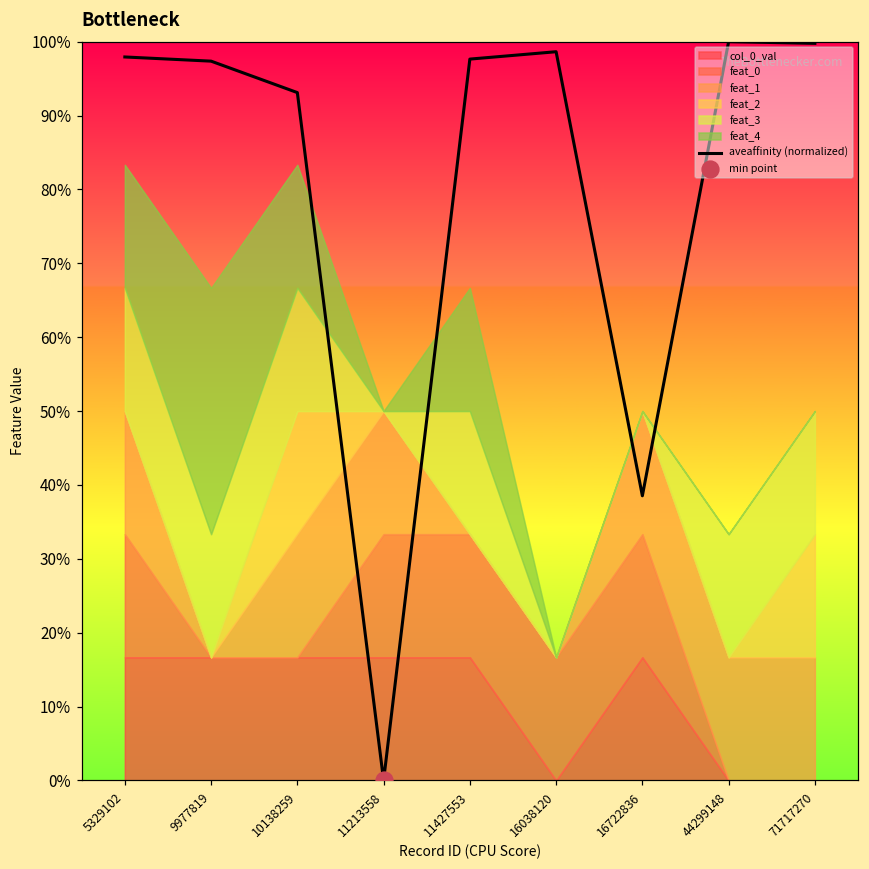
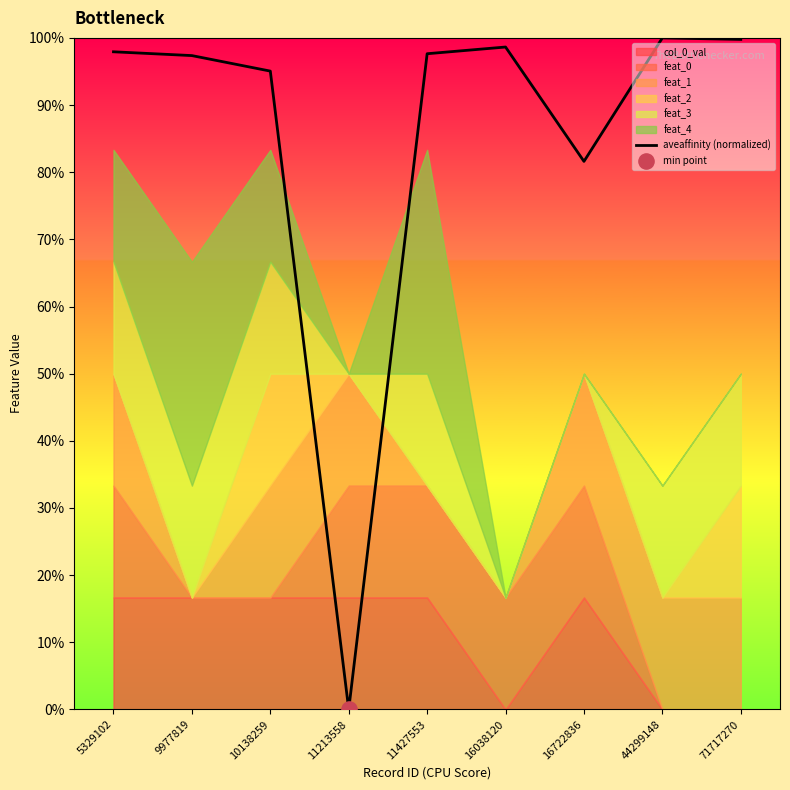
  {
    "aveaffinity (normalized)": {
      "5329102": "98%",
      "9977819": "97%",
-     "10138259": "93%",
+     "10138259": "95%",
      "11427553": "98%",
      "16038120": "99%",
-     "16722836": "39%",
+     "16722836": "82%",
      "44299148": "100%",
      "71717270": "100%"
    },
    "feat_4": {
      "5329102": "17%",
      "9977819": "33%",
      "10138259": "17%",
-     "11427553": "17%"
+     "11427553": "33%"
    }
  }
